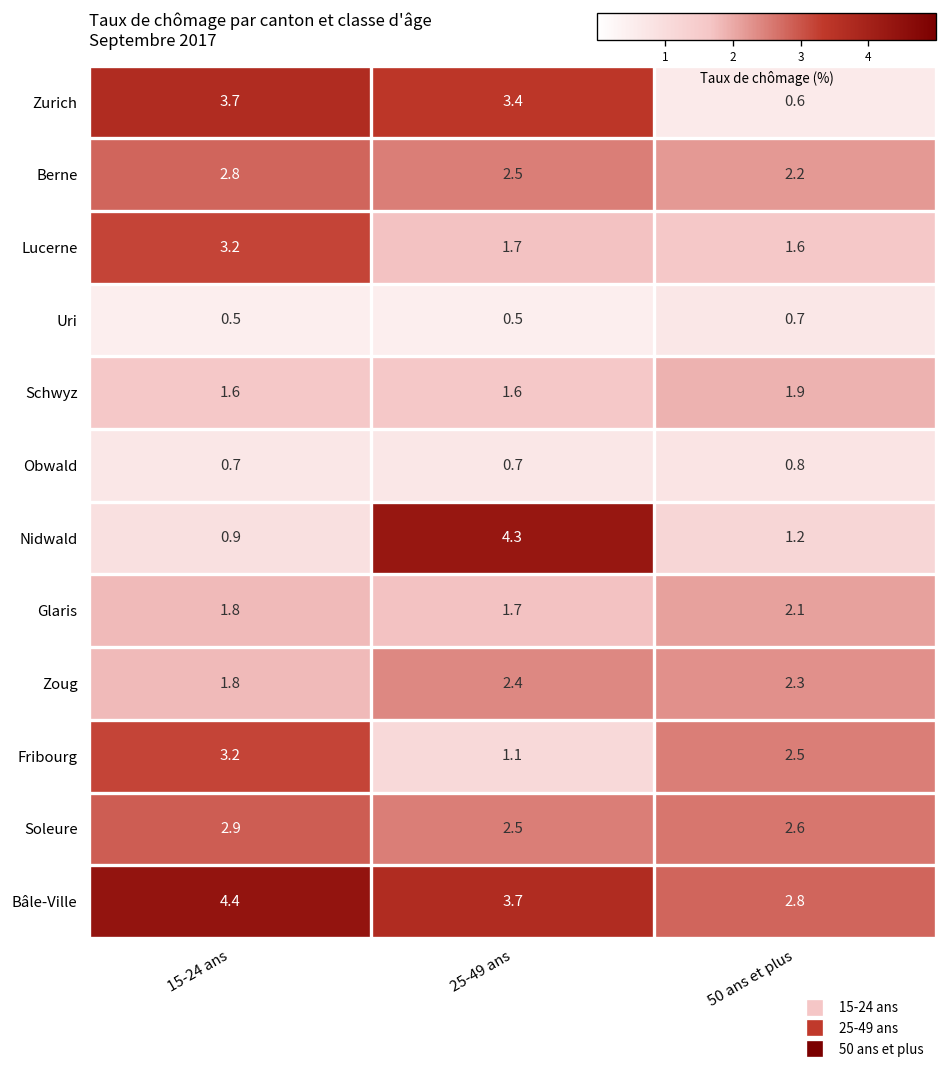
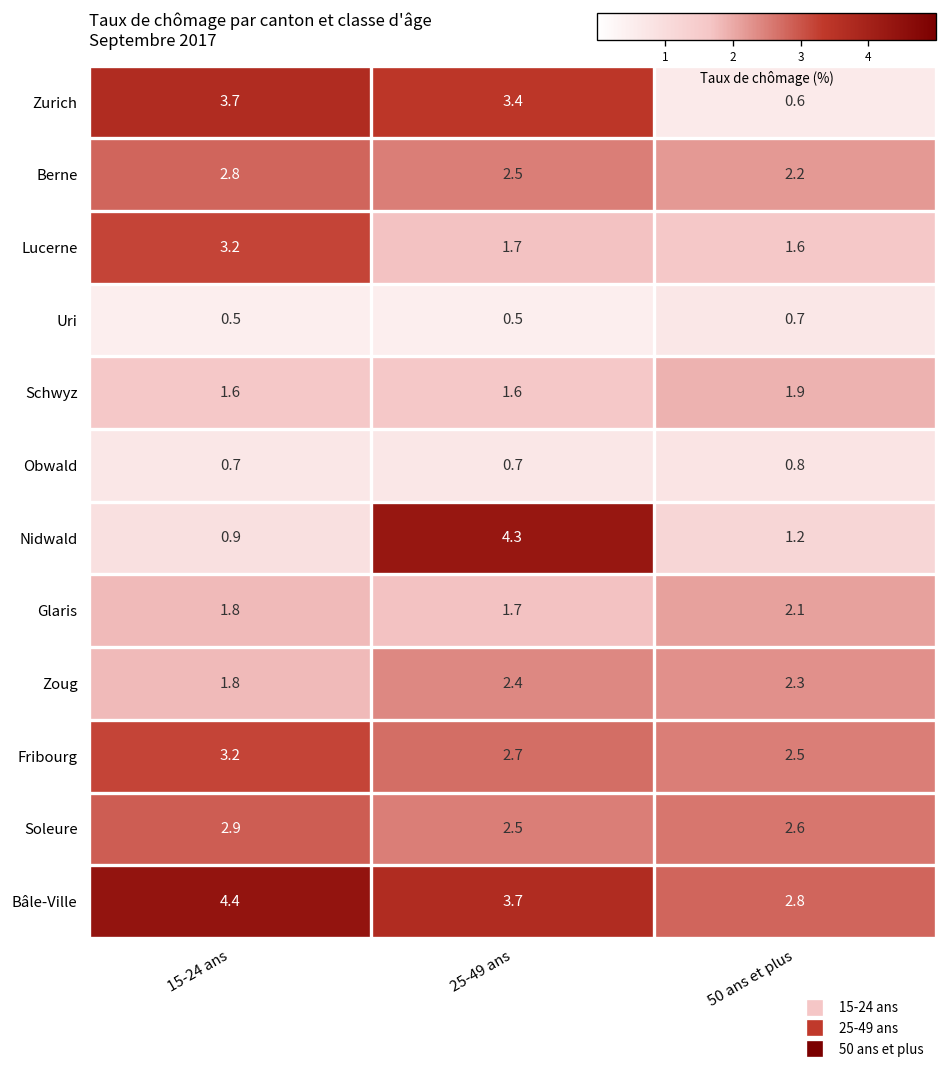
  {
    "Zurich": {
      "15-24 ans": 3.7,
      "25-49 ans": 3.4,
      "50 ans et plus": 0.6
    },
    "Berne": {
      "15-24 ans": 2.8,
      "25-49 ans": 2.5,
      "50 ans et plus": 2.2
    },
    "Lucerne": {
      "15-24 ans": 3.2,
      "25-49 ans": 1.7,
      "50 ans et plus": 1.6
    },
    "Uri": {
      "15-24 ans": 0.5,
      "25-49 ans": 0.5,
      "50 ans et plus": 0.7
    },
    "Schwyz": {
      "15-24 ans": 1.6,
      "25-49 ans": 1.6,
      "50 ans et plus": 1.9
    },
    "Obwald": {
      "15-24 ans": 0.7,
      "25-49 ans": 0.7,
      "50 ans et plus": 0.8
    },
    "Nidwald": {
      "15-24 ans": 0.9,
      "25-49 ans": 4.3,
      "50 ans et plus": 1.2
    },
    "Glaris": {
      "15-24 ans": 1.8,
      "25-49 ans": 1.7,
      "50 ans et plus": 2.1
    },
    "Zoug": {
      "15-24 ans": 1.8,
      "25-49 ans": 2.4,
      "50 ans et plus": 2.3
    },
    "Fribourg": {
      "15-24 ans": 3.2,
-     "25-49 ans": 1.1,
+     "25-49 ans": 2.7,
      "50 ans et plus": 2.5
    },
    "Soleure": {
      "15-24 ans": 2.9,
      "25-49 ans": 2.5,
      "50 ans et plus": 2.6
    },
    "Bâle-Ville": {
      "15-24 ans": 4.4,
      "25-49 ans": 3.7,
      "50 ans et plus": 2.8
    }
  }
